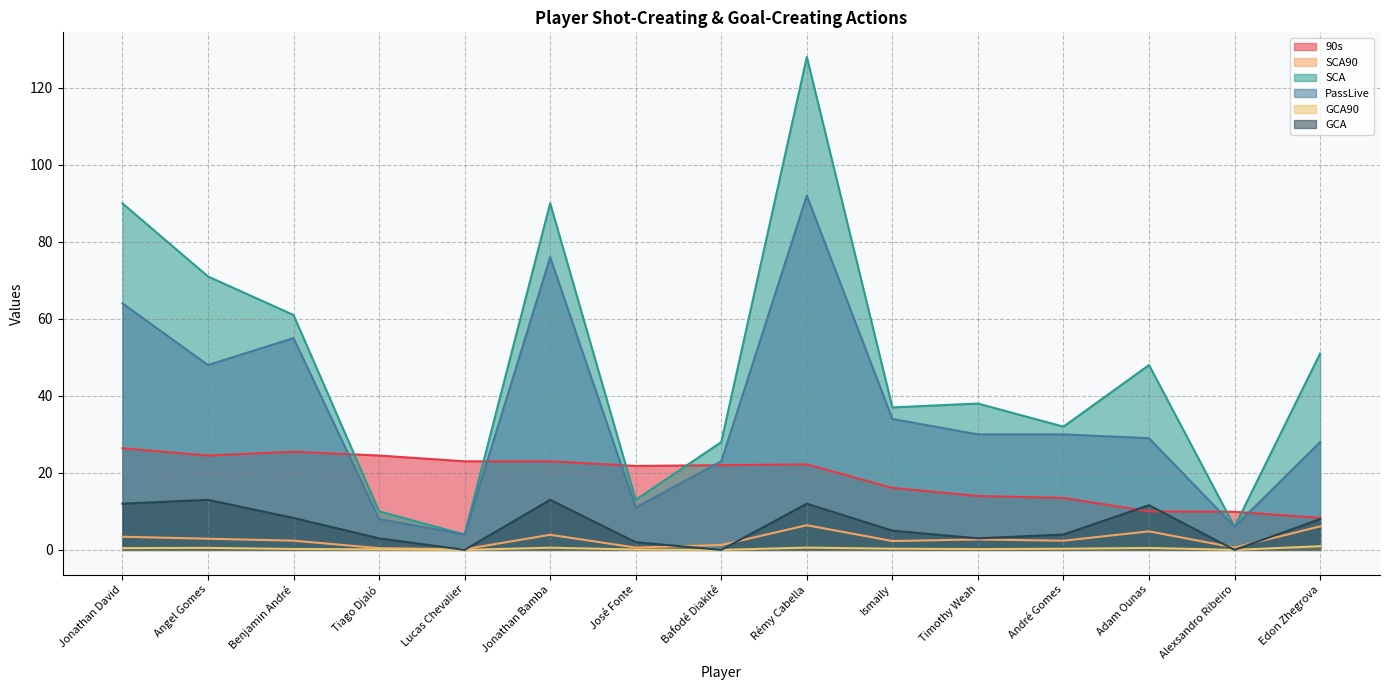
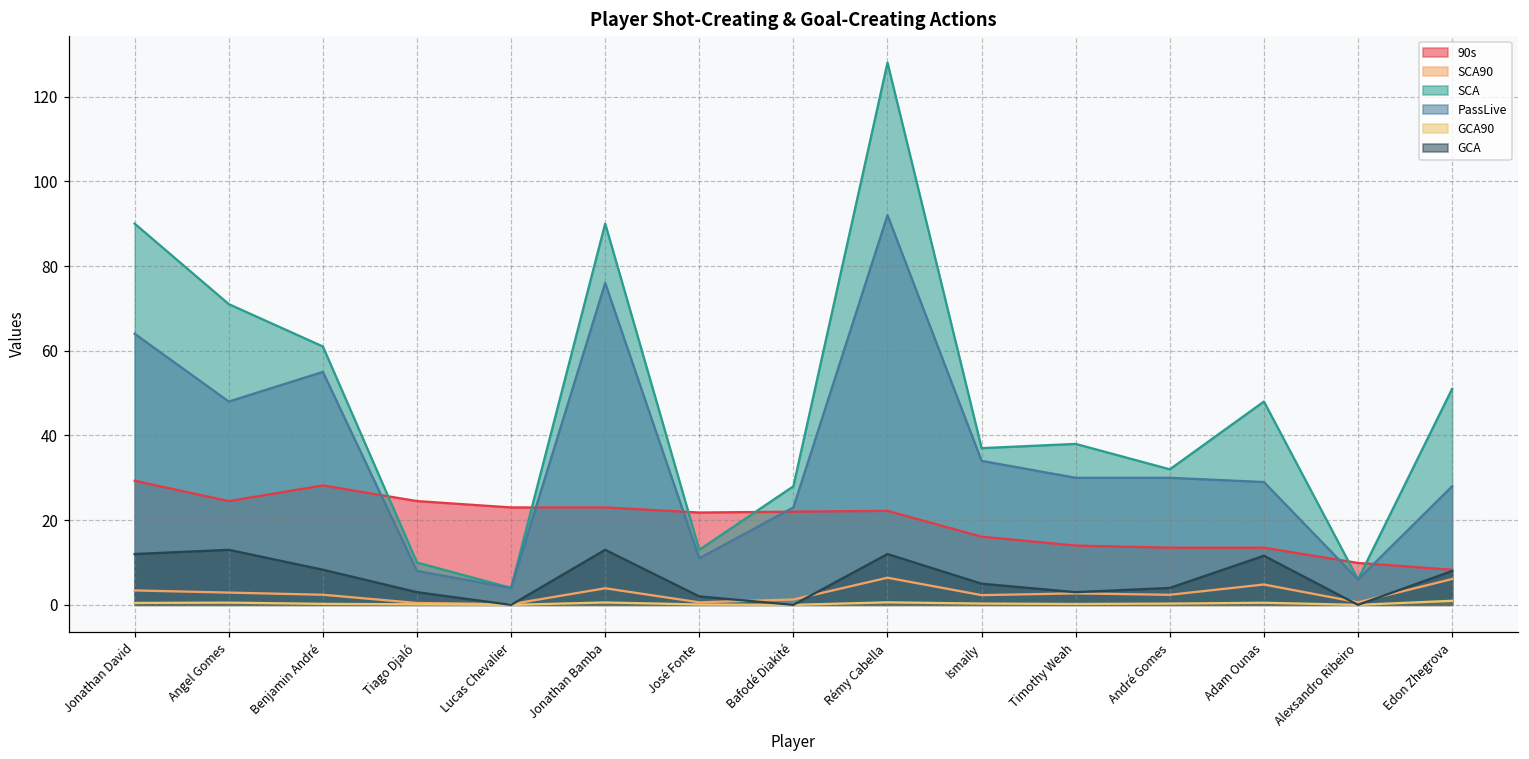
  {
    "90s": {
-     "Jonathan David": 26,
+     "Jonathan David": 29,
      "Angel Gomes": 25,
-     "Benjamin André": 26,
+     "Benjamin André": 28,
      "Tiago Djaló": 25,
      "Lucas Chevalier": 23,
      "Jonathan Bamba": 23,
      "José Fonte": 22,
      "Bafodé Diakité": 22,
      "Rémy Cabella": 22,
      "Ismaily": 16,
      "Timothy Weah": 14,
      "André Gomes": 14,
-     "Adam Ounas": 10,
+     "Adam Ounas": 14,
      "Alexsandro Ribeiro": 10
    },
    "GCA": {
      "Jonathan David": 12,
      "Angel Gomes": 13,
      "Benjamin André": 8,
      "Tiago Djaló": 3,
      "Jonathan Bamba": 13,
      "José Fonte": 2,
      "Rémy Cabella": 12,
      "Ismaily": 5,
      "André Gomes": 4,
      "Adam Ounas": 12
    }
  }
